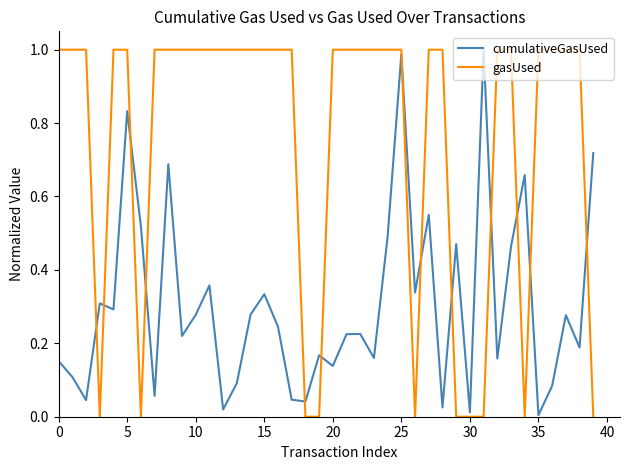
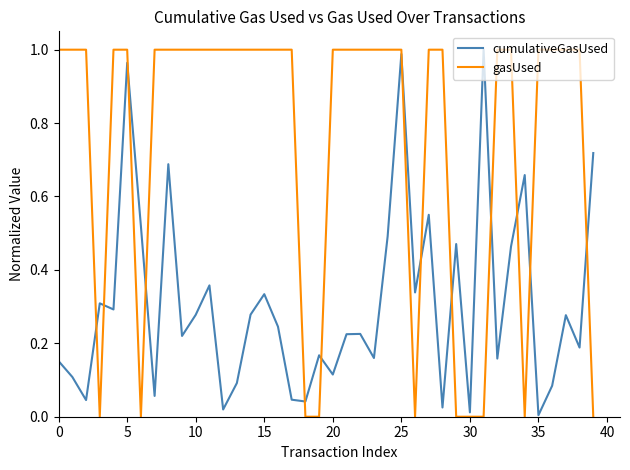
  {
    "cumulativeGasUsed": {
      "0": 0.15,
-     "5": 0.83,
+     "5": 0.96,
      "10": 0.28,
      "15": 0.33,
-     "20": 0.14,
+     "20": 0.11,
      "25": 0.99,
      "30": 0.01,
      "35": 0.00
    },
    "gasUsed": {
      "0": 1.00,
      "5": 1.00,
      "10": 1.00,
      "15": 1.00,
      "20": 1.00,
      "25": 1.00,
      "30": 0.00
    }
  }
